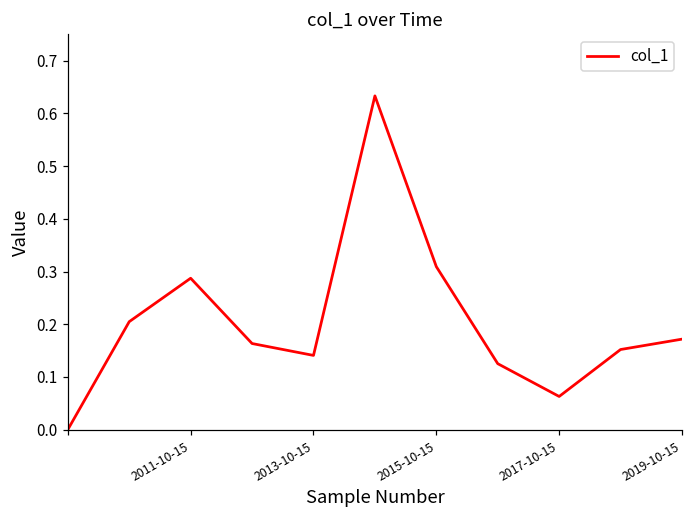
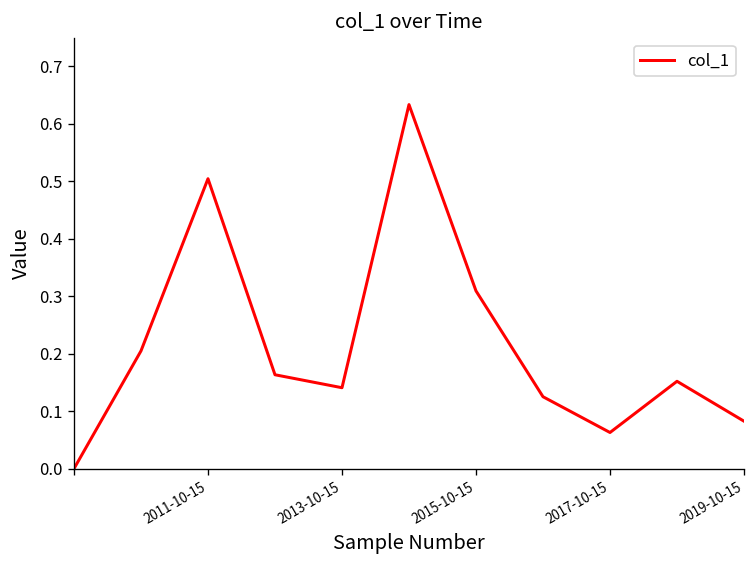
  {
-   "2011-10-15": 0.29,
+   "2011-10-15": 0.50,
    "2013-10-15": 0.14,
    "2015-10-15": 0.31,
    "2017-10-15": 0.06,
-   "2019-10-15": 0.17
+   "2019-10-15": 0.08
  }
